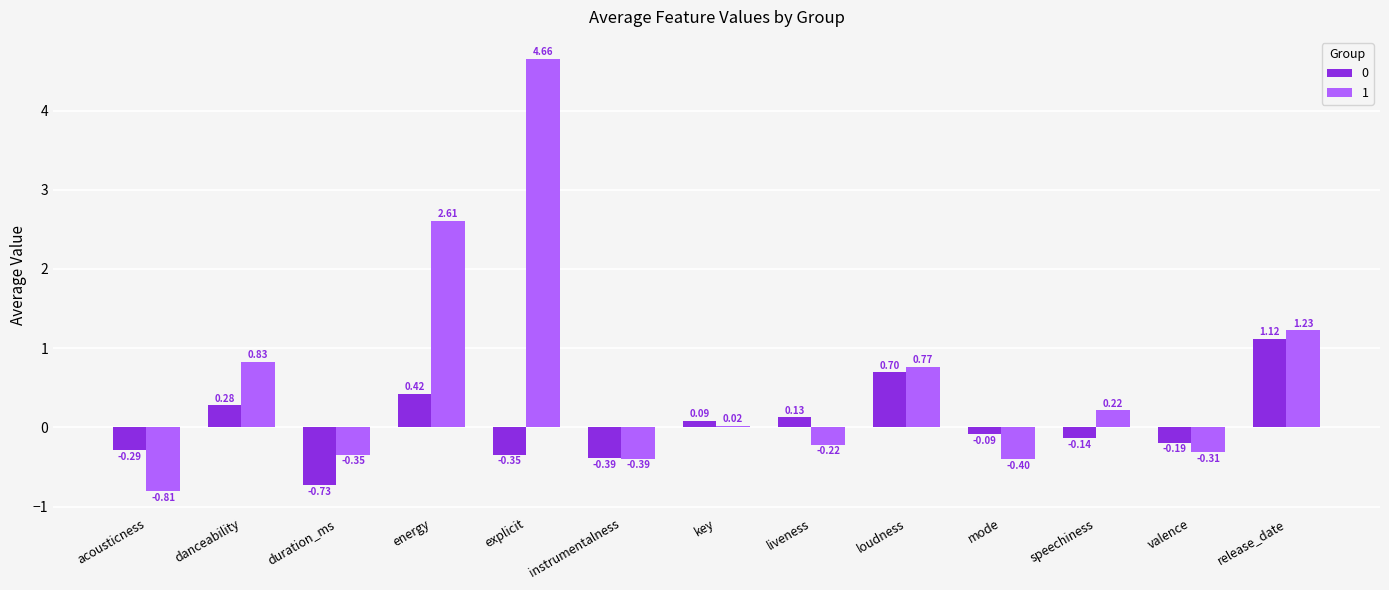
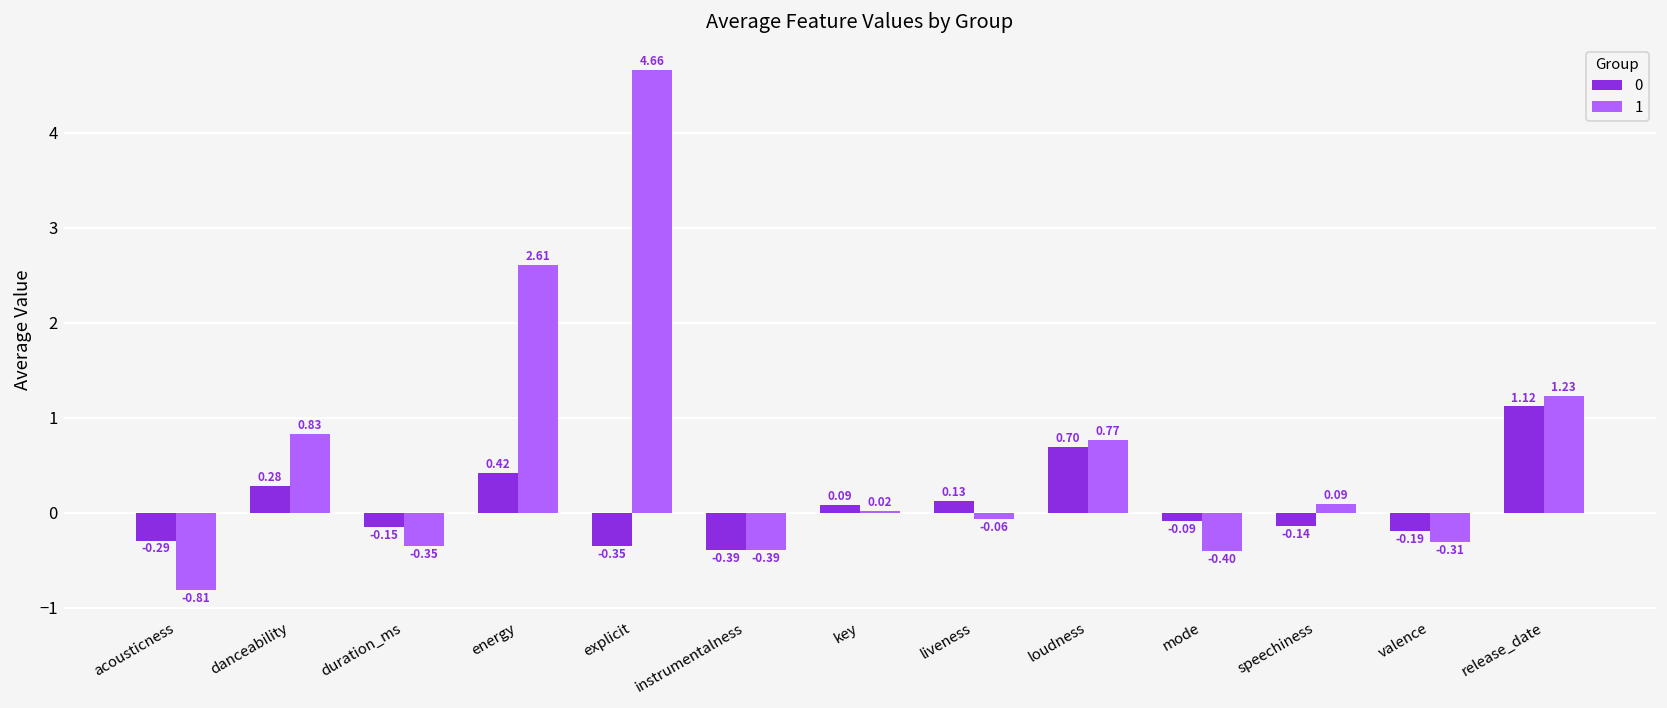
  {
    "0": {
      "acousticness": -0.29,
      "danceability": 0.28,
-     "duration_ms": -0.73,
+     "duration_ms": -0.15,
      "energy": 0.42,
      "explicit": -0.35,
      "instrumentalness": -0.39,
      "key": 0.09,
      "liveness": 0.13,
      "loudness": 0.70,
      "mode": -0.09,
      "speechiness": -0.14,
      "valence": -0.19,
      "release_date": 1.12
    },
    "1": {
      "acousticness": -0.81,
      "danceability": 0.83,
      "duration_ms": -0.35,
      "energy": 2.61,
      "explicit": 4.66,
      "instrumentalness": -0.39,
      "key": 0.02,
-     "liveness": -0.22,
+     "liveness": -0.06,
      "loudness": 0.77,
      "mode": -0.40,
-     "speechiness": 0.22,
+     "speechiness": 0.09,
      "valence": -0.31,
      "release_date": 1.23
    }
  }
